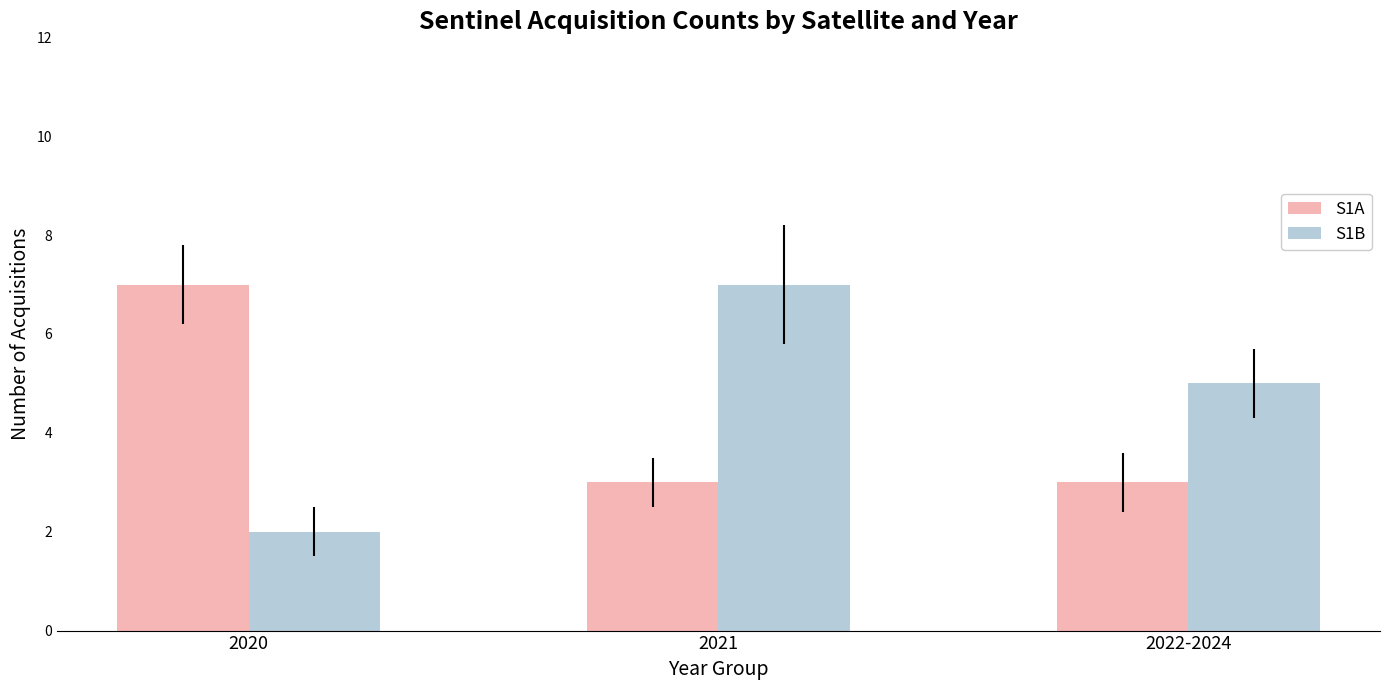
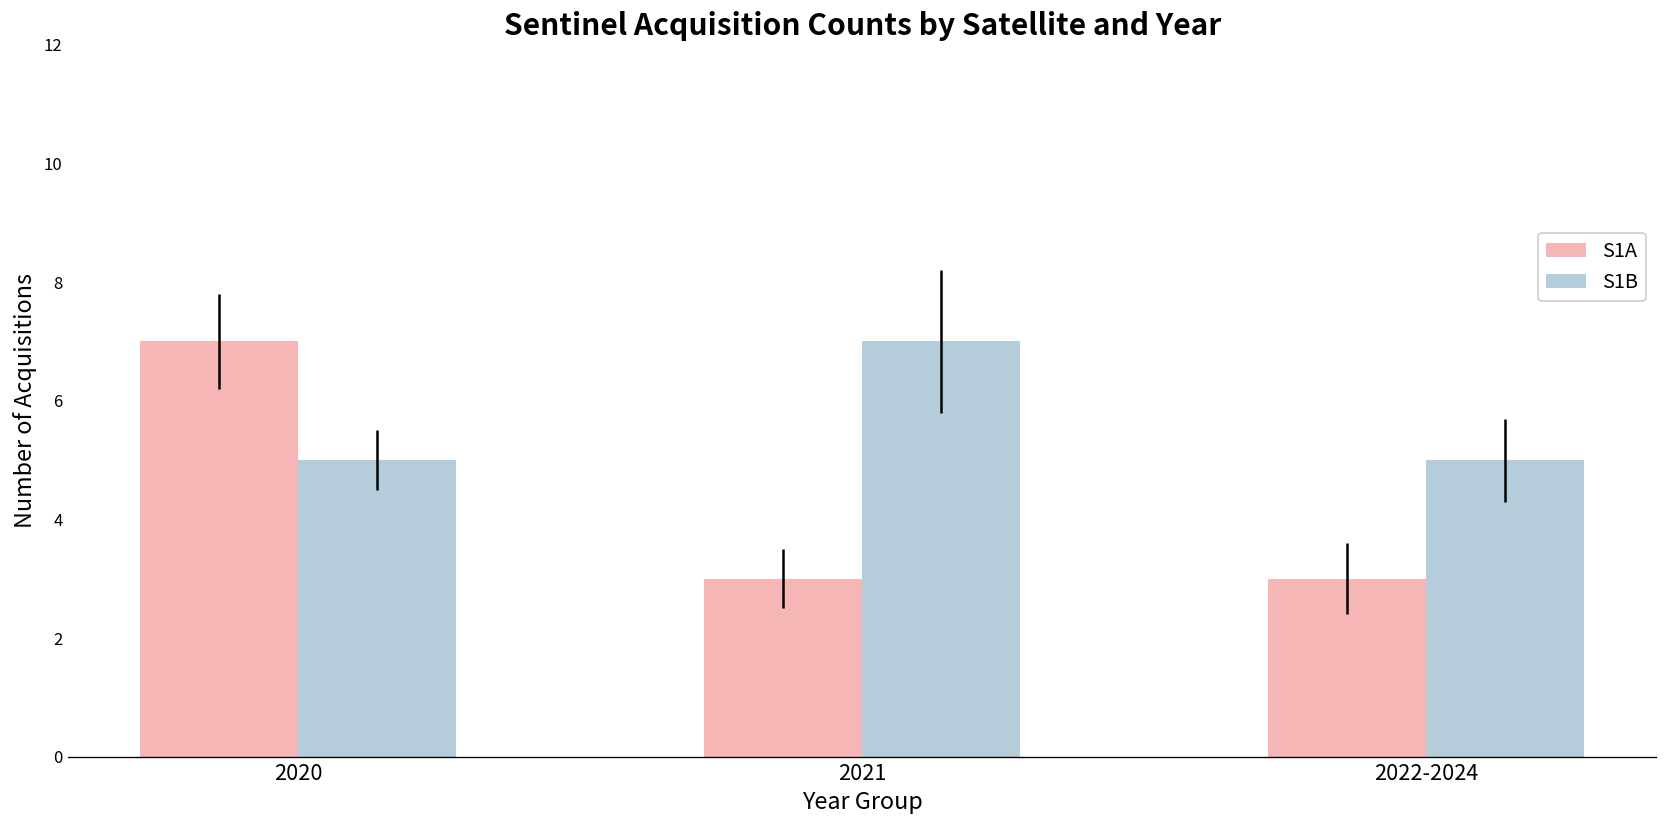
  {
    "S1A": {
      "2020": 7,
      "2021": 3,
      "2022-2024": 3
    },
    "S1B": {
-     "2020": 2,
+     "2020": 5,
      "2021": 7,
      "2022-2024": 5
    }
  }
